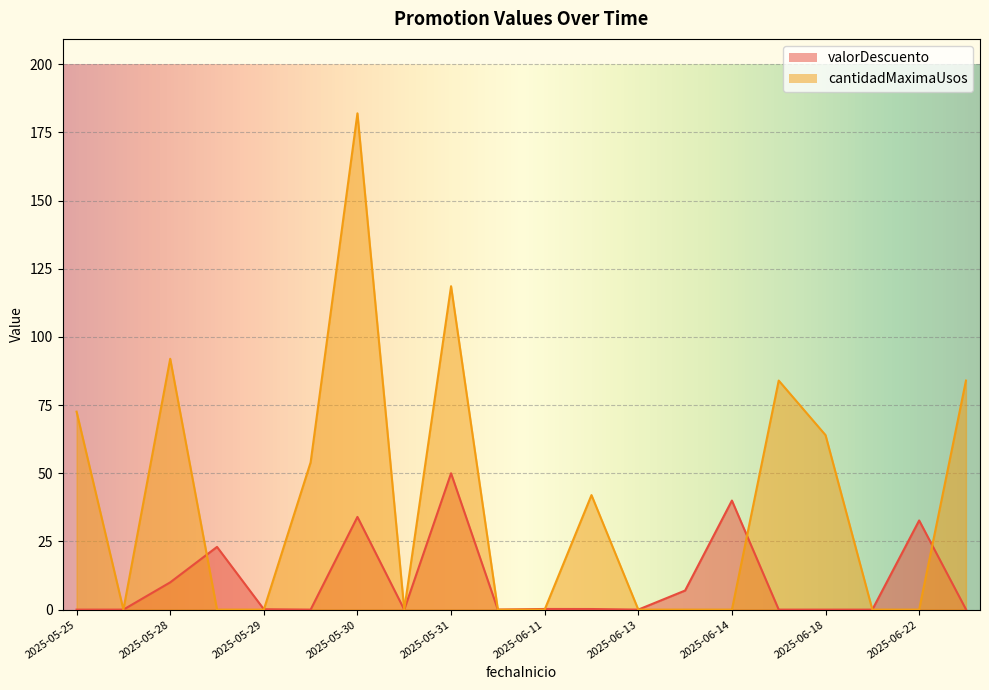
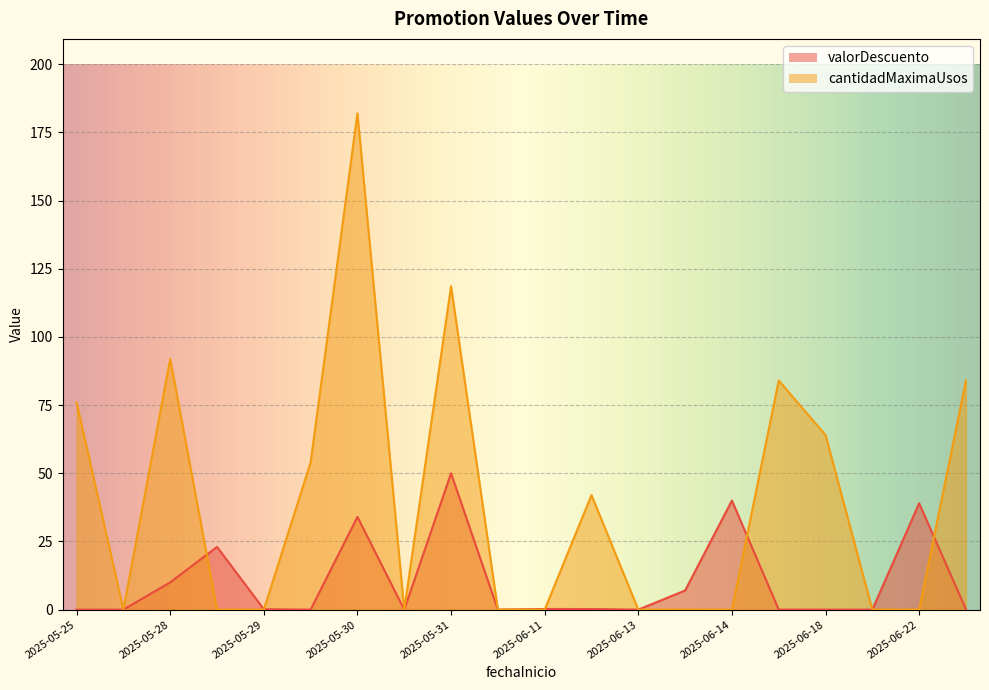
  {
    "valorDescuento": {
      "2025-05-25": 0,
      "2025-05-31": 50,
      "2025-06-14": 40,
      "2025-06-18": 0,
-     "2025-06-22": 33
+     "2025-06-22": 39
    },
    "cantidadMaximaUsos": {
-     "2025-05-25": 73,
+     "2025-05-25": 76,
      "2025-05-31": 119,
      "2025-06-14": 0,
      "2025-06-18": 64,
      "2025-06-22": 0
    }
  }
